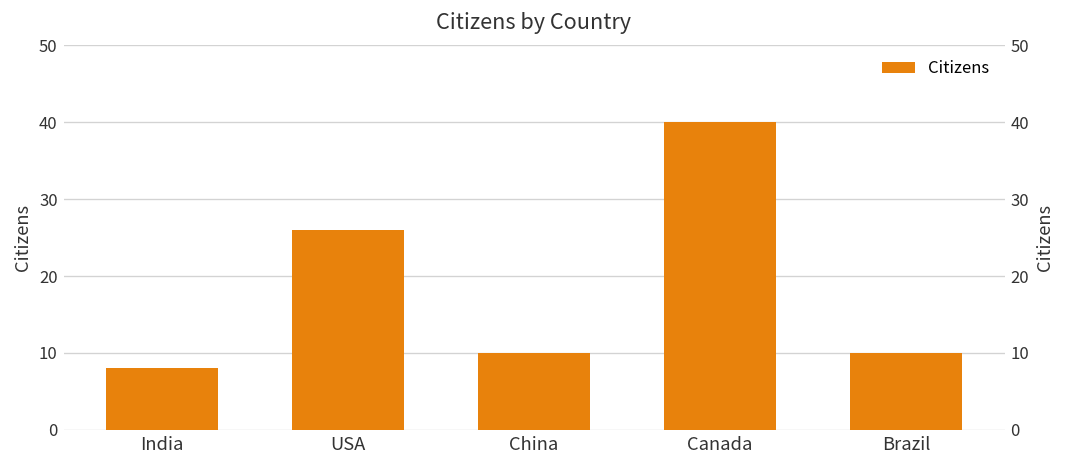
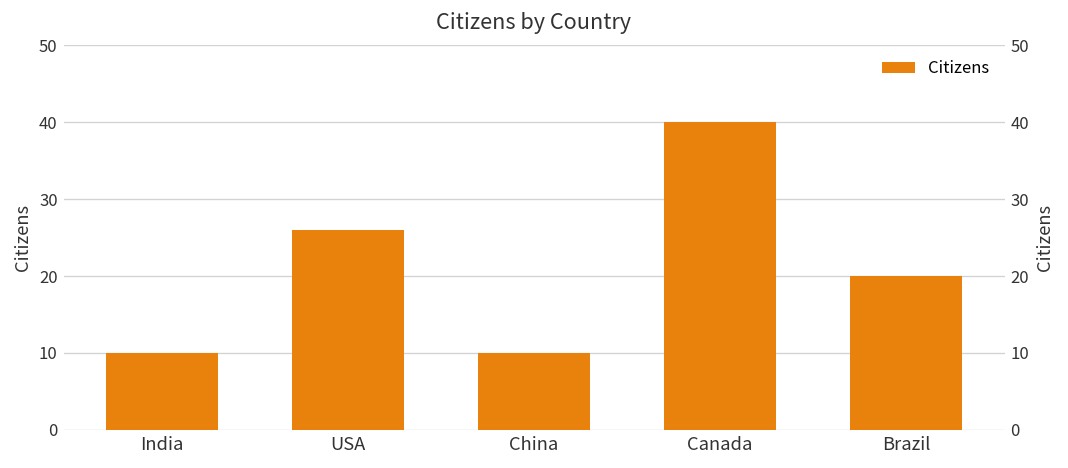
  {
-   "India": 8,
+   "India": 10,
    "USA": 26,
    "China": 10,
    "Canada": 40,
-   "Brazil": 10
+   "Brazil": 20
  }
